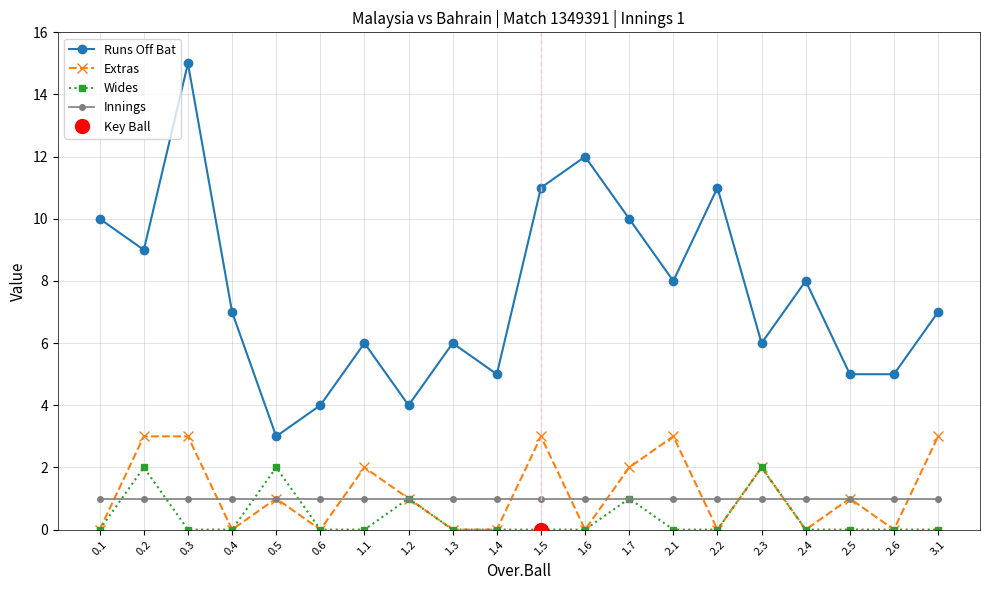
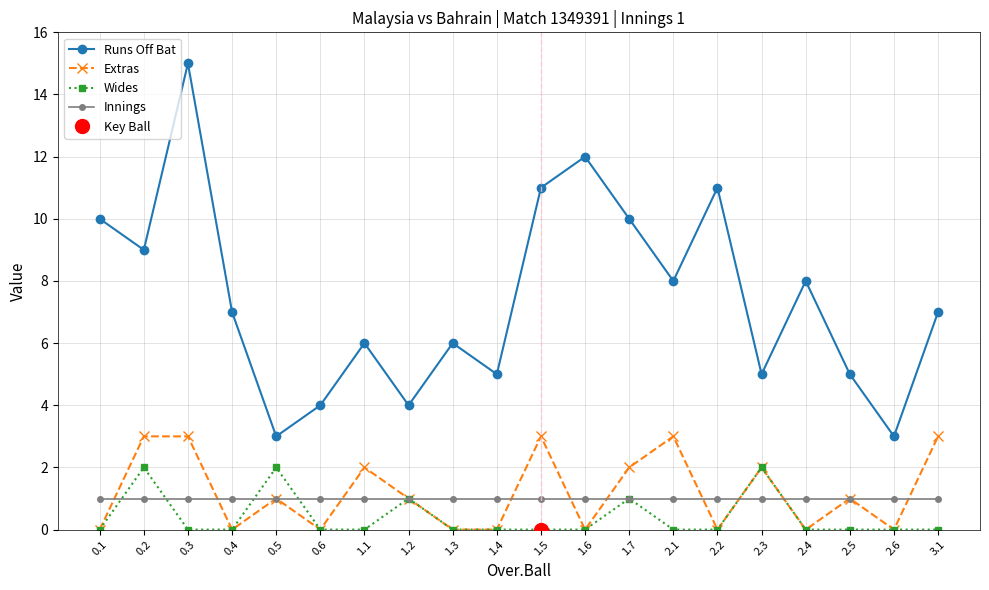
  {
    "Runs Off Bat": {
      "0.1": 10,
      "0.2": 9,
      "0.3": 15,
      "0.4": 7,
      "0.5": 3,
      "0.6": 4,
      "1.1": 6,
      "1.2": 4,
      "1.3": 6,
      "1.4": 5,
      "1.5": 11,
      "1.6": 12,
      "1.7": 10,
      "2.1": 8,
      "2.2": 11,
-     "2.3": 6,
+     "2.3": 5,
      "2.4": 8,
      "2.5": 5,
-     "2.6": 5,
+     "2.6": 3,
      "3.1": 7
    },
    "Extras": {
      "0.2": 3,
      "0.3": 3,
      "1.1": 2,
      "1.5": 3,
      "1.7": 2,
      "2.1": 3,
      "3.1": 3
    },
    "Wides": {
      "0.2": 2,
      "0.3": 0,
      "0.5": 2,
      "1.1": 0,
      "2.1": 0,
      "2.5": 0,
      "3.1": 0
    },
    "Innings": {
      "0.1": 1,
      "0.2": 1,
      "0.3": 1,
      "0.4": 1,
      "0.6": 1,
      "1.1": 1,
      "1.3": 1,
      "1.4": 1,
      "1.5": 1,
      "1.6": 1,
      "2.1": 1,
      "2.2": 1,
      "2.3": 1,
      "2.4": 1,
      "2.6": 1,
      "3.1": 1
    }
  }
